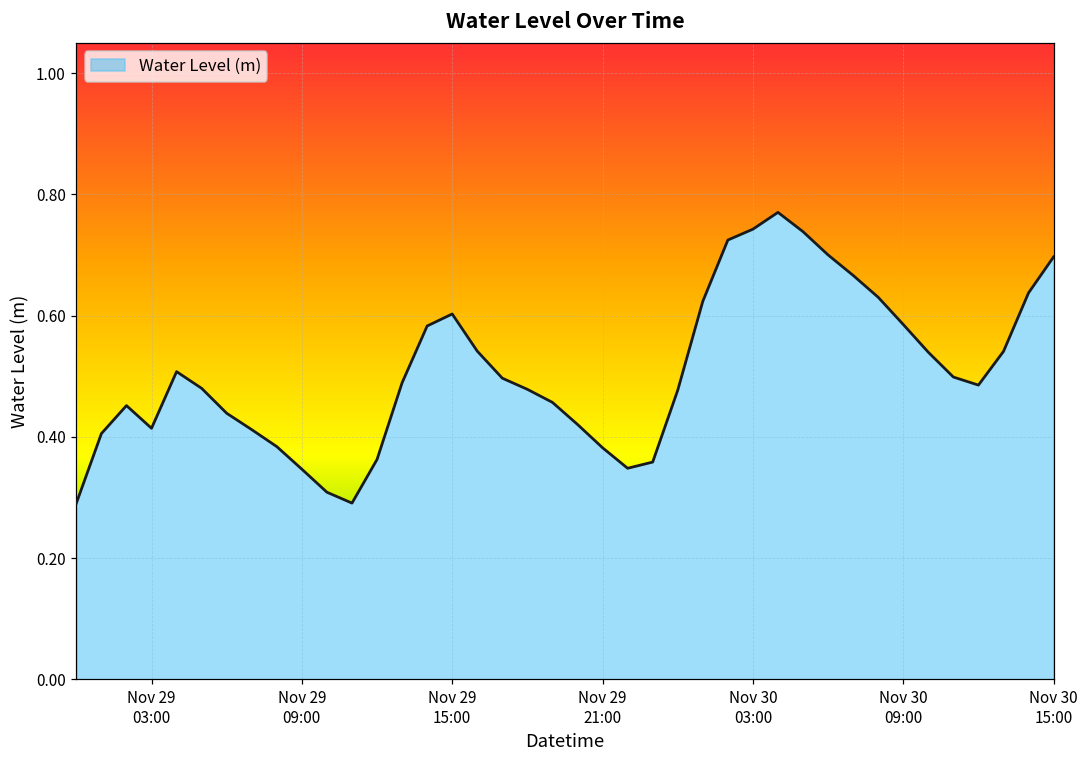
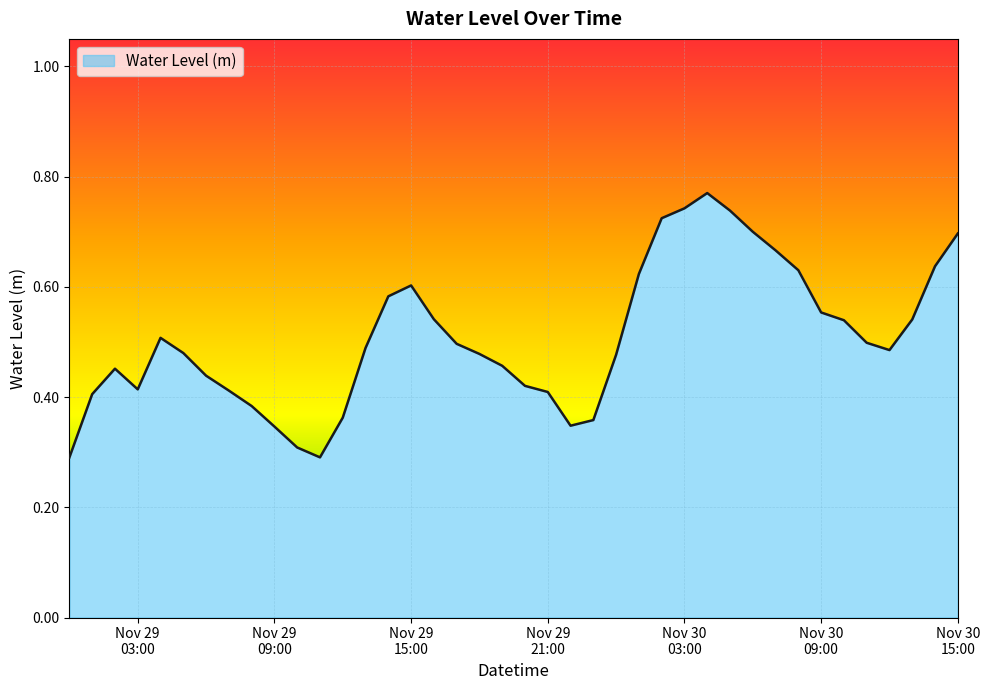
  {
    "Nov 29 03:00": 0.41,
    "Nov 29 09:00": 0.35,
    "Nov 29 15:00": 0.60,
-   "Nov 29 21:00": 0.38,
+   "Nov 29 21:00": 0.41,
    "Nov 30 03:00": 0.74,
-   "Nov 30 09:00": 0.59,
+   "Nov 30 09:00": 0.55,
    "Nov 30 15:00": 0.70
  }
